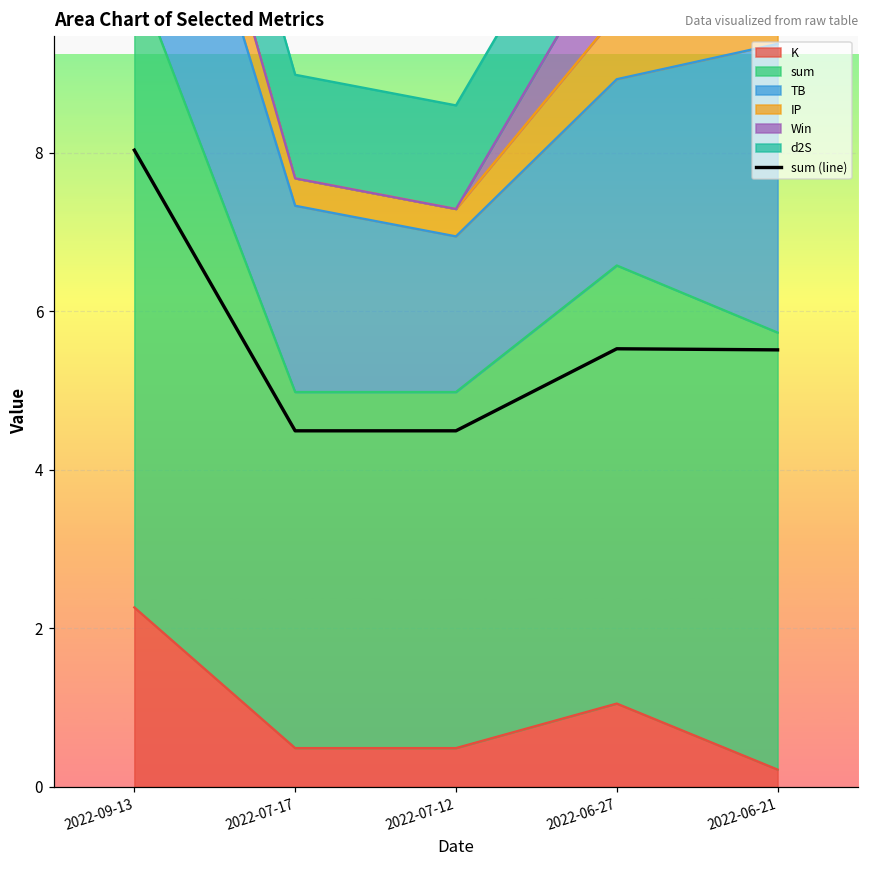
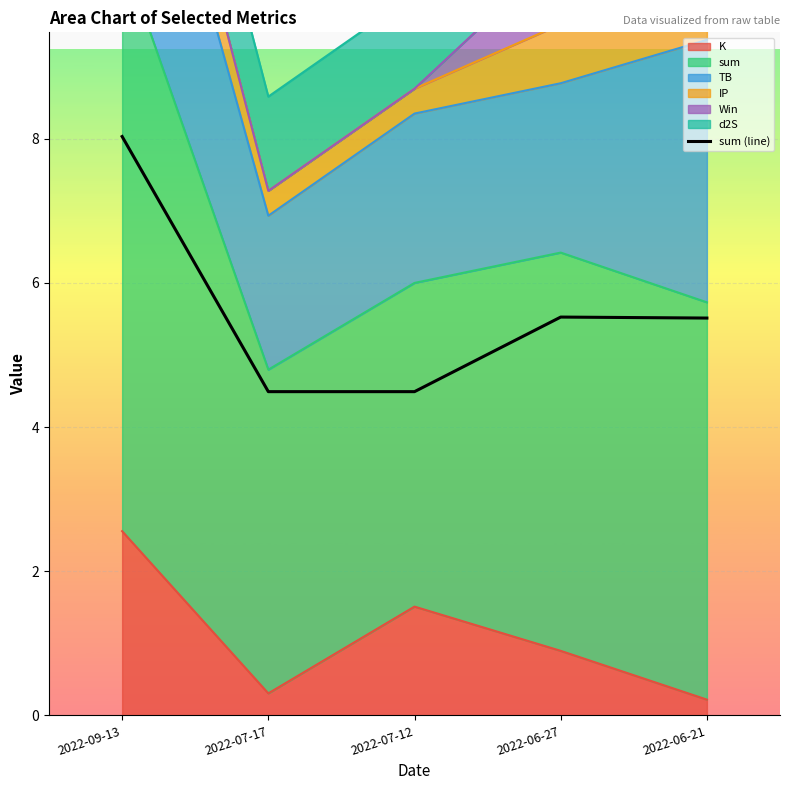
  {
    "K": {
-     "2022-09-13": 2.3,
-     "2022-07-17": 0.5,
-     "2022-07-12": 0.5,
-     "2022-06-27": 1.1,
+     "2022-09-13": 2.6,
+     "2022-07-17": 0.3,
+     "2022-07-12": 1.5,
+     "2022-06-27": 0.9,
      "2022-06-21": 0.2
    },
    "TB": {
-     "2022-07-17": 2.3,
-     "2022-07-12": 2.0,
+     "2022-07-17": 2.1,
+     "2022-07-12": 2.3,
      "2022-06-27": 2.3
    },
    "sum (line)": {
      "2022-09-13": 8.0,
      "2022-07-17": 4.5,
      "2022-07-12": 4.5,
      "2022-06-27": 5.5,
      "2022-06-21": 5.5
    }
  }
